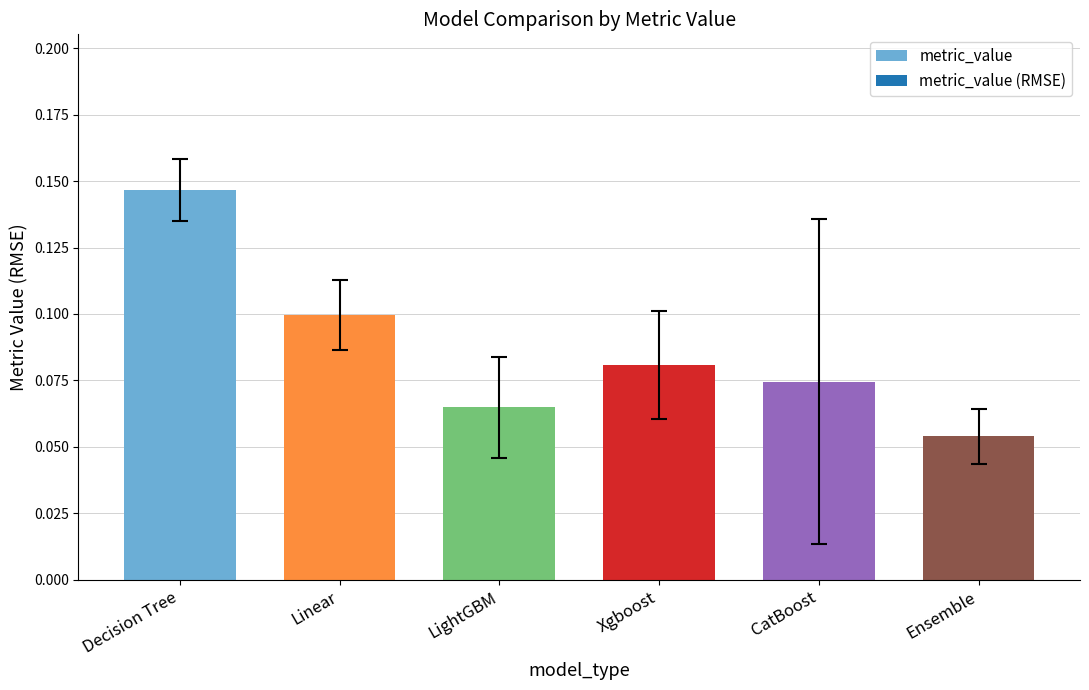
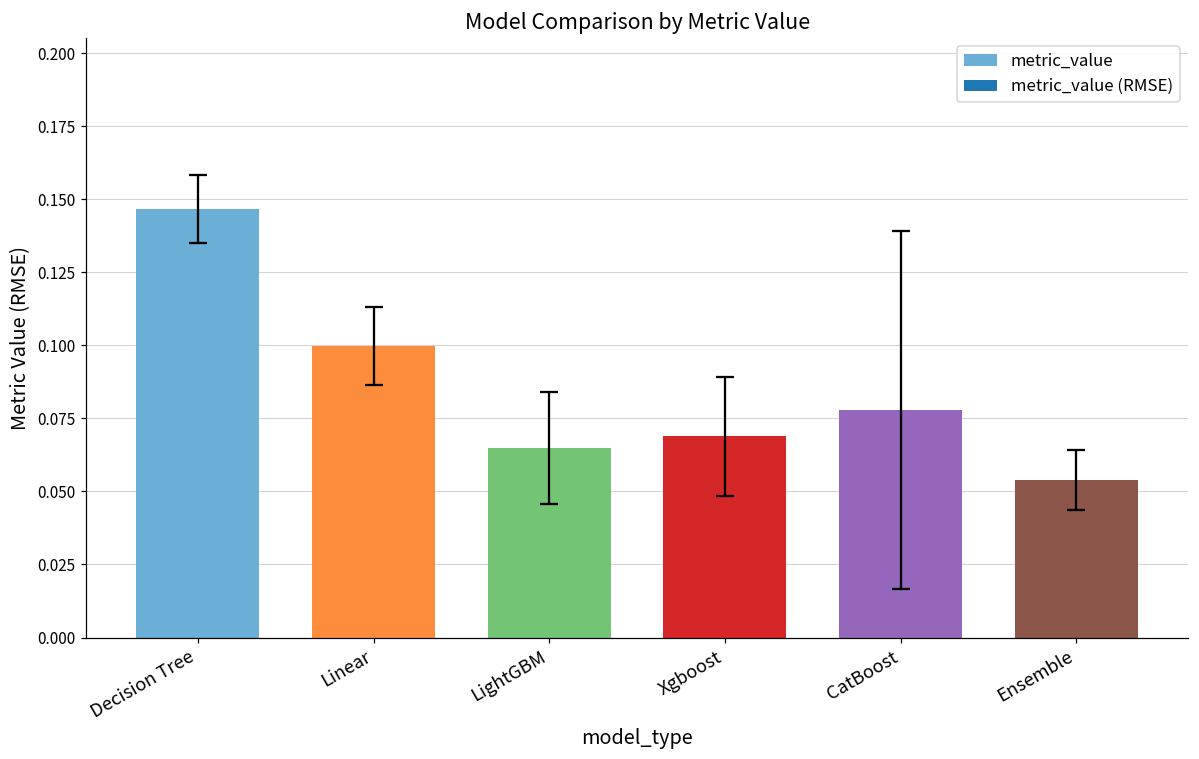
  {
    "metric_value": {
      "Decision Tree": 0.147,
      "Linear": 0.100,
      "LightGBM": 0.065,
-     "Xgboost": 0.081,
-     "CatBoost": 0.074,
+     "Xgboost": 0.069,
+     "CatBoost": 0.078,
      "Ensemble": 0.054
    }
  }
